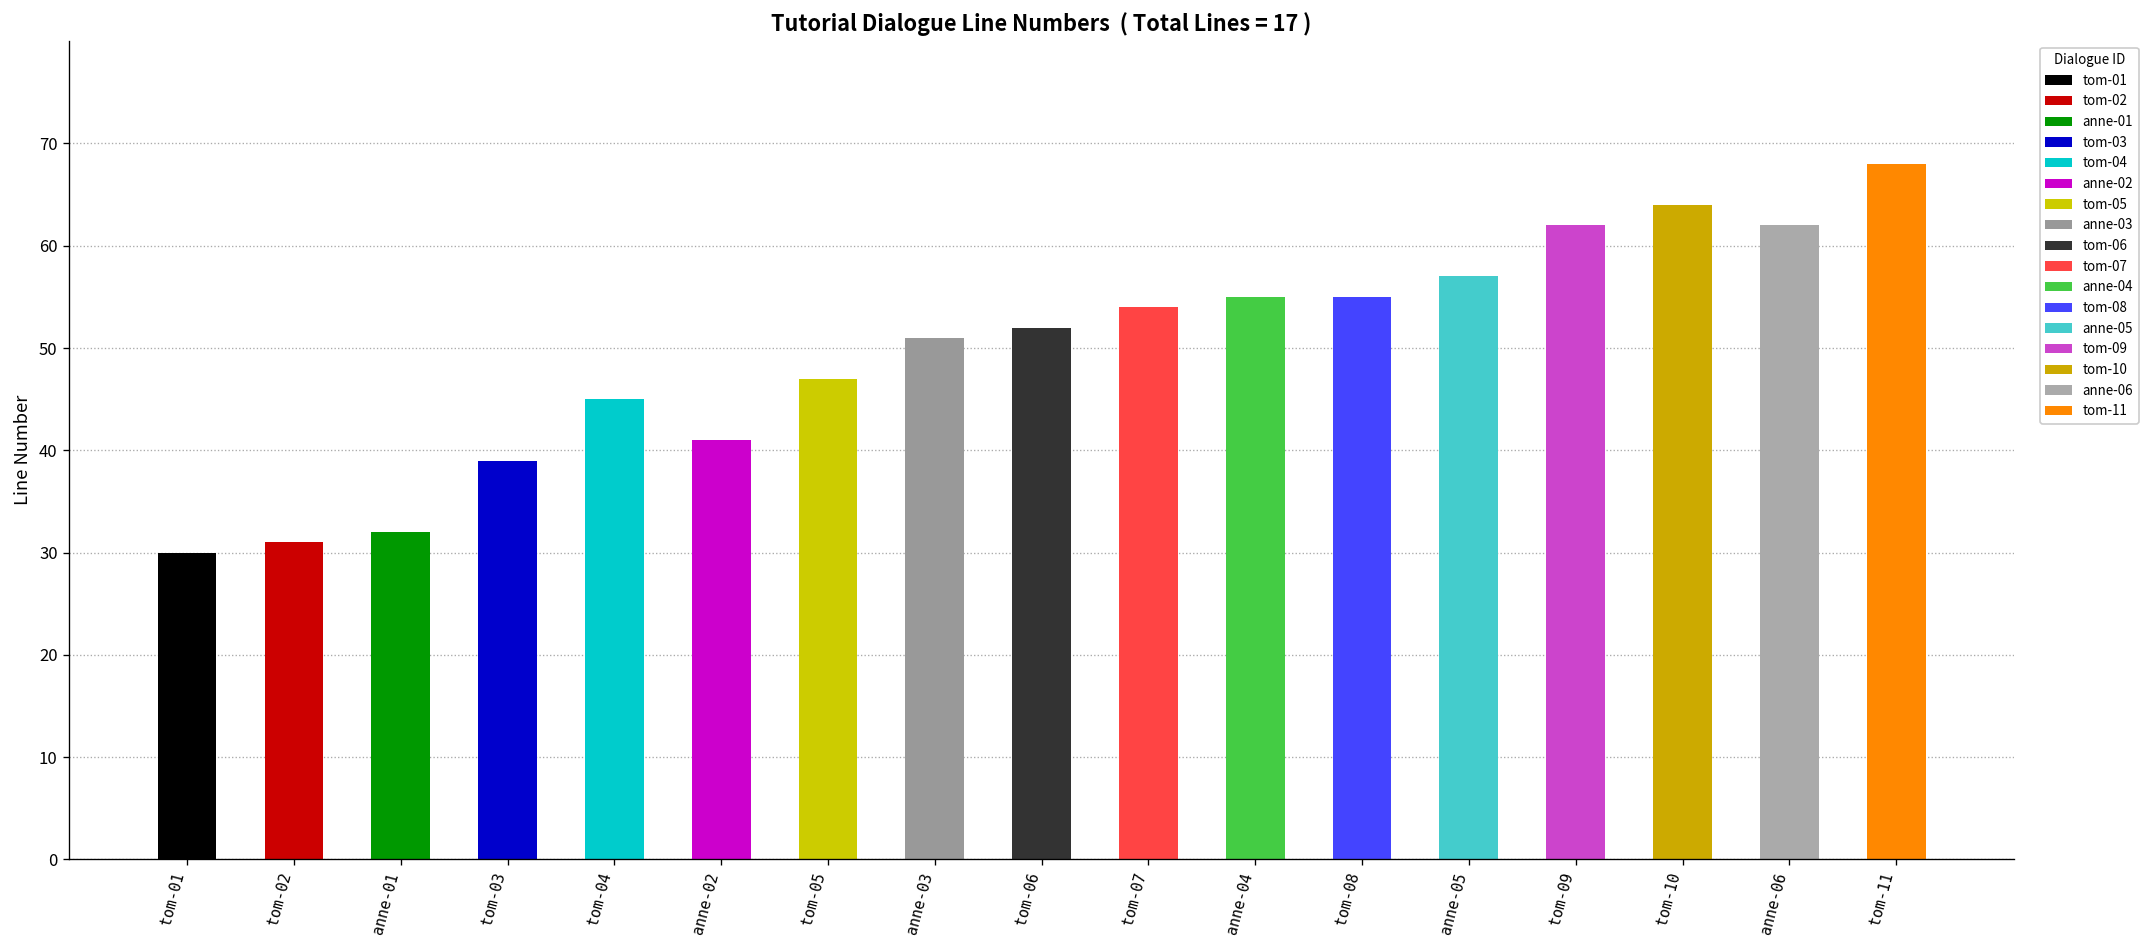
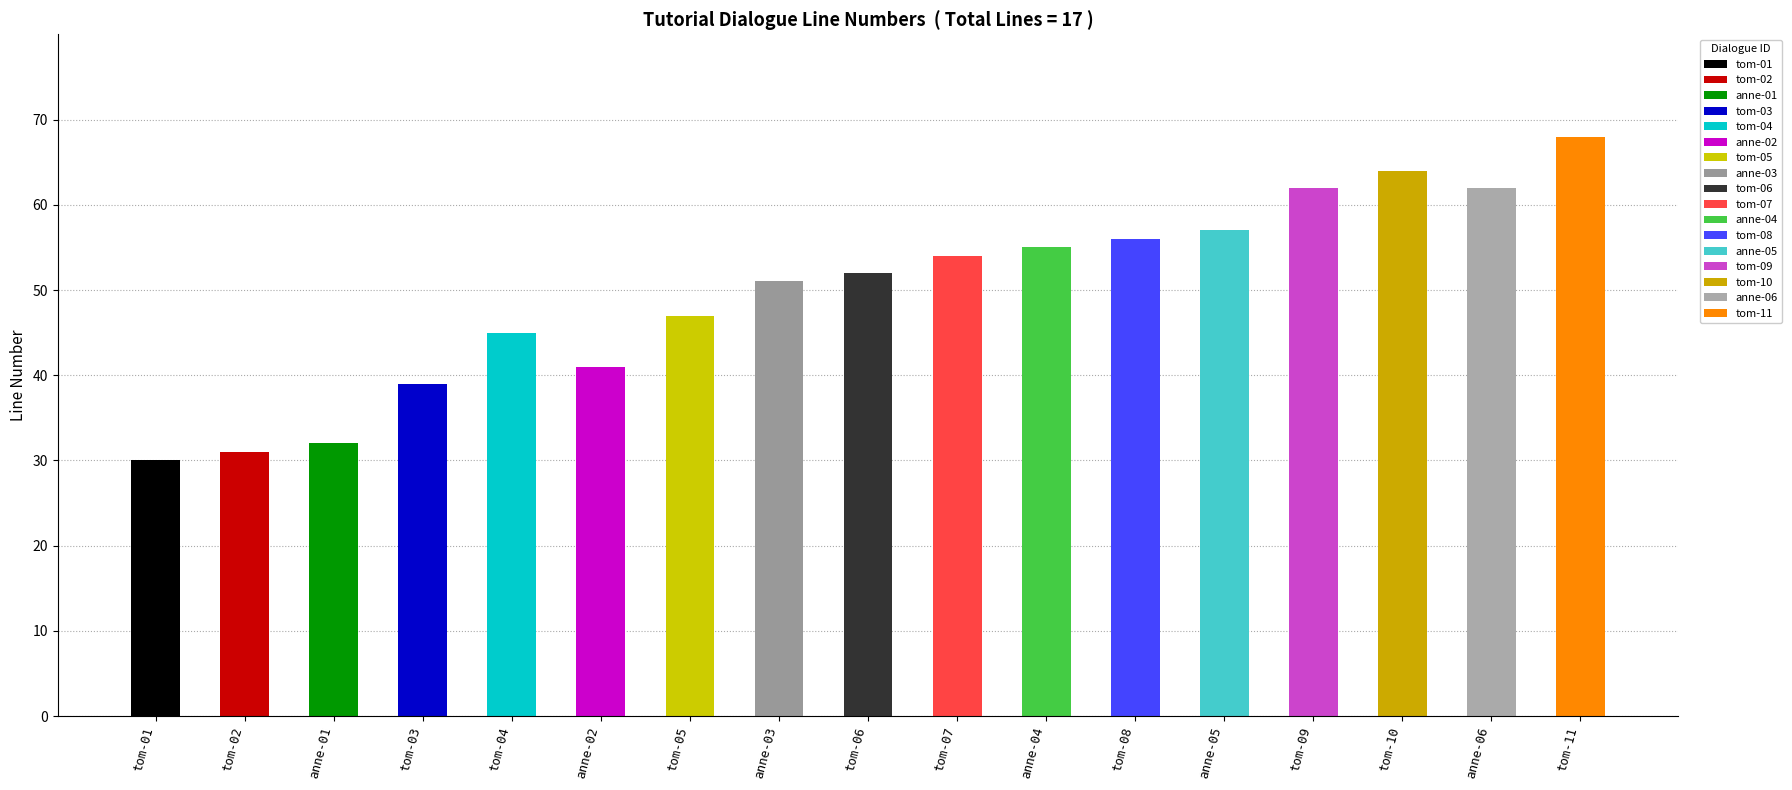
  {
    "tom-01": 30,
    "tom-02": 31,
    "anne-01": 32,
    "tom-03": 39,
    "tom-04": 45,
    "anne-02": 41,
    "tom-05": 47,
    "anne-03": 51,
    "tom-06": 52,
    "tom-07": 54,
    "anne-04": 55,
-   "tom-08": 55,
+   "tom-08": 56,
    "anne-05": 57,
    "tom-09": 62,
    "tom-10": 64,
    "anne-06": 62,
    "tom-11": 68
  }
